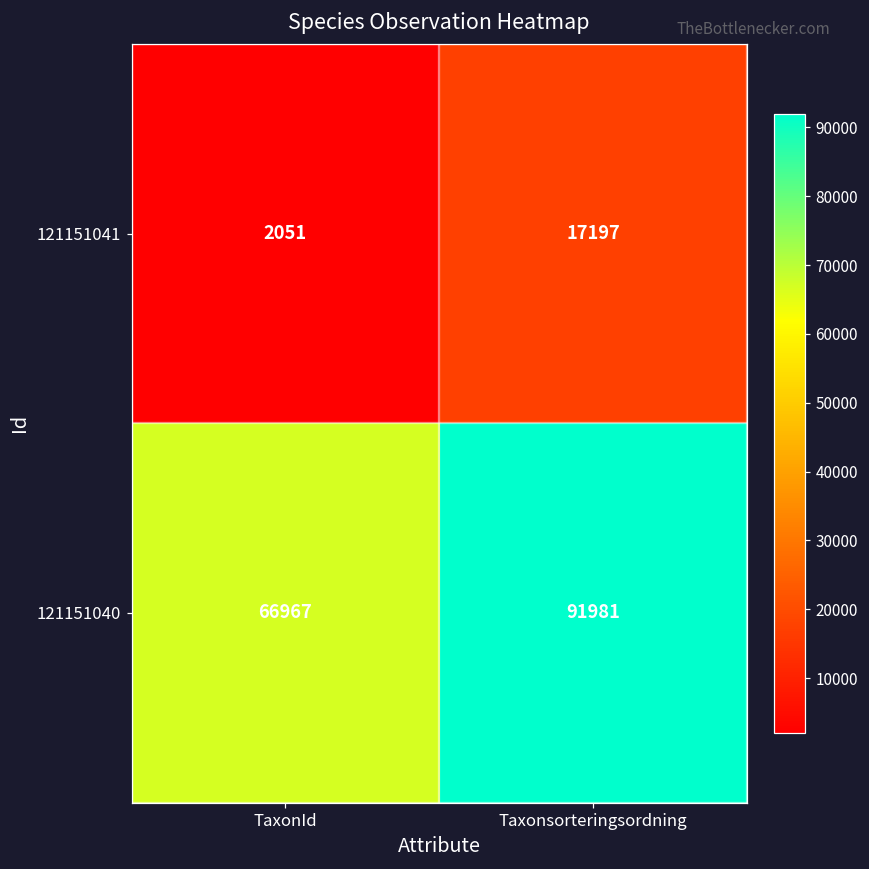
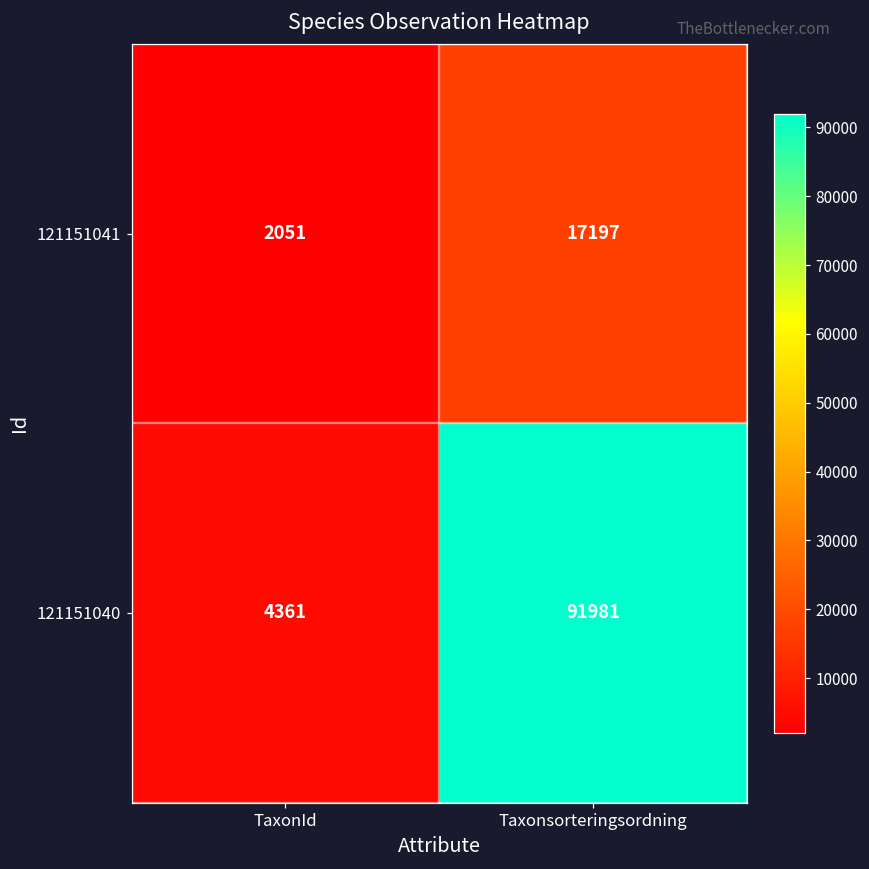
  {
    "121151041": {
      "TaxonId": 2051,
      "Taxonsorteringsordning": 17197
    },
    "121151040": {
-     "TaxonId": 66967,
+     "TaxonId": 4361,
      "Taxonsorteringsordning": 91981
    }
  }
